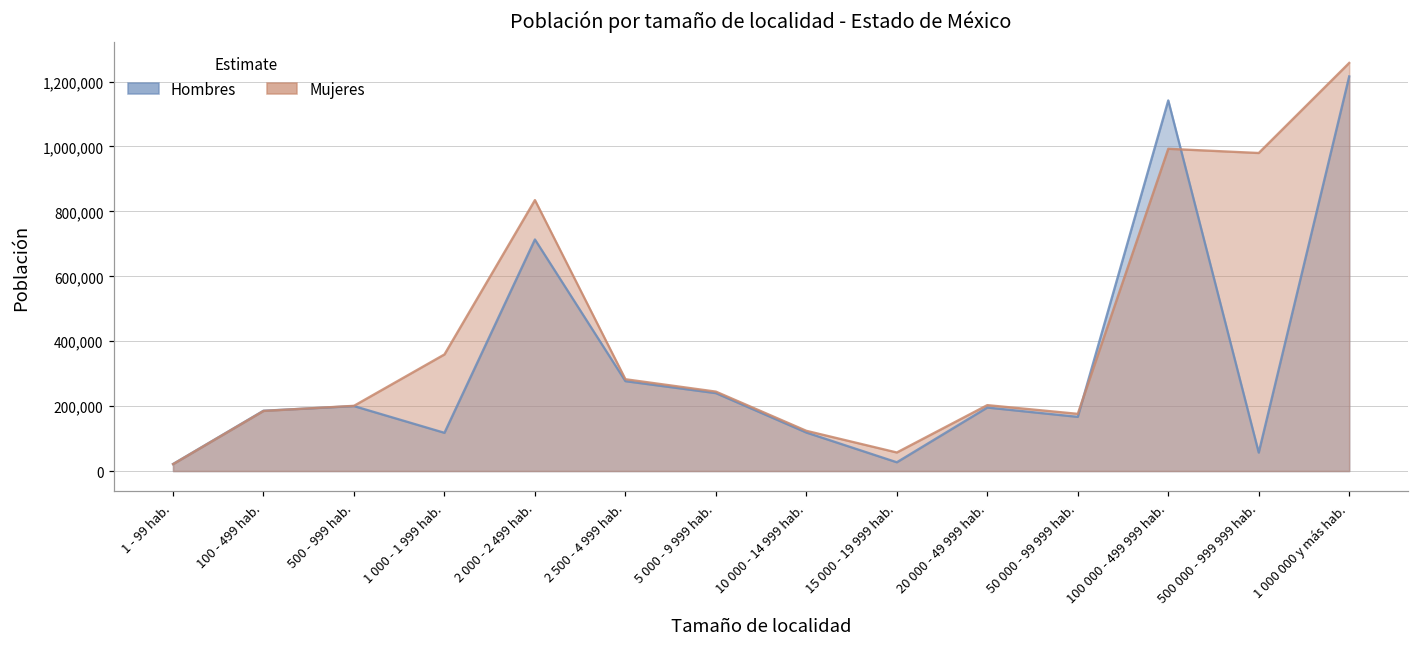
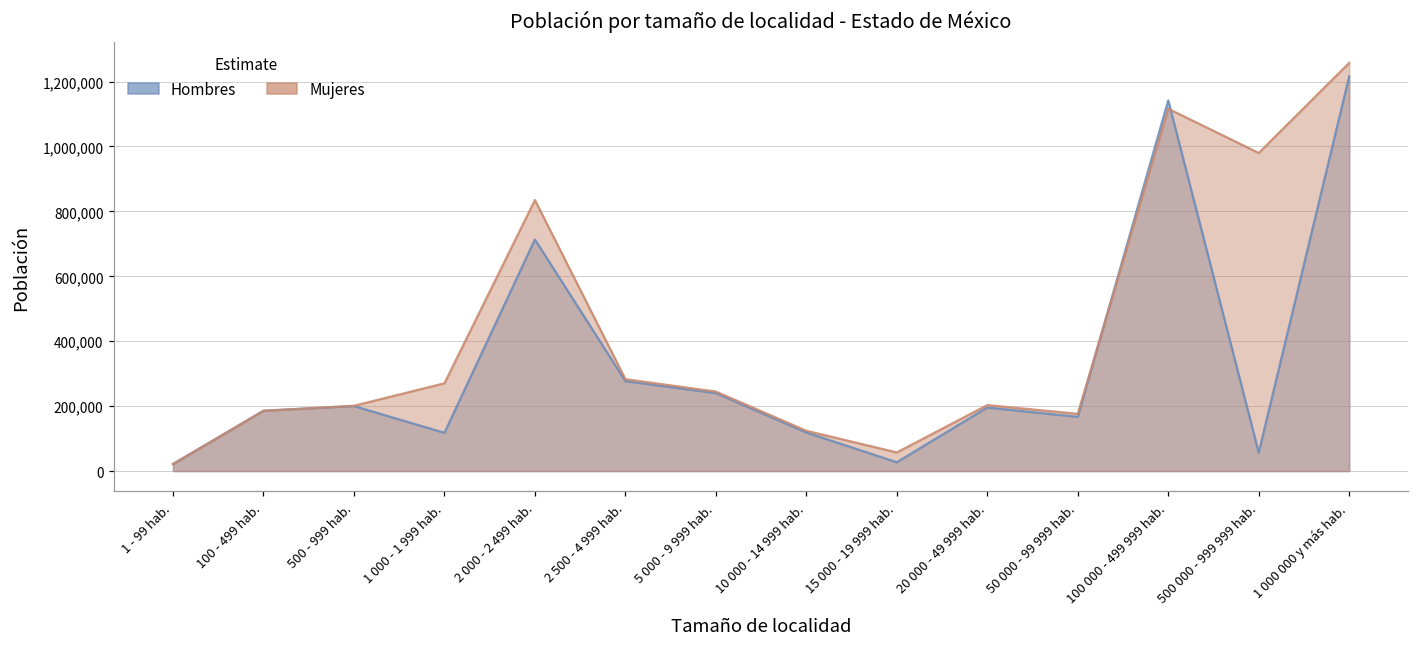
  {
    "Hombres": {
      "1 000 - 1 999 hab.": "120,000",
      "2 000 - 2 499 hab.": "710,000",
      "15 000 - 19 999 hab.": "30,000",
      "50 000 - 99 999 hab.": "170,000",
      "100 000 - 499 999 hab.": "1,140,000",
      "500 000 - 999 999 hab.": "60,000",
      "1 000 000 y más hab.": "1,220,000"
    },
    "Mujeres": {
-     "1 000 - 1 999 hab.": "360,000",
+     "1 000 - 1 999 hab.": "270,000",
      "2 000 - 2 499 hab.": "830,000",
      "15 000 - 19 999 hab.": "60,000",
      "50 000 - 99 999 hab.": "180,000",
-     "100 000 - 499 999 hab.": "990,000",
+     "100 000 - 499 999 hab.": "1,120,000",
      "500 000 - 999 999 hab.": "980,000",
      "1 000 000 y más hab.": "1,260,000"
    }
  }
